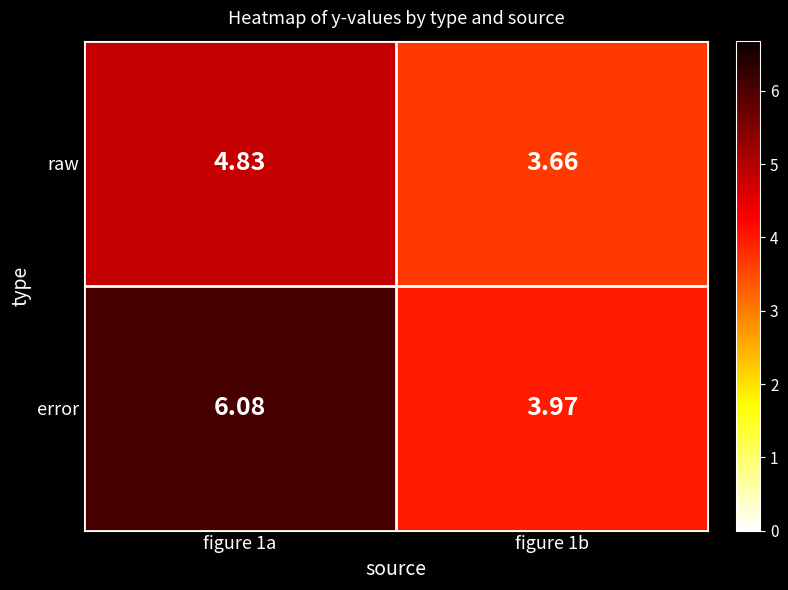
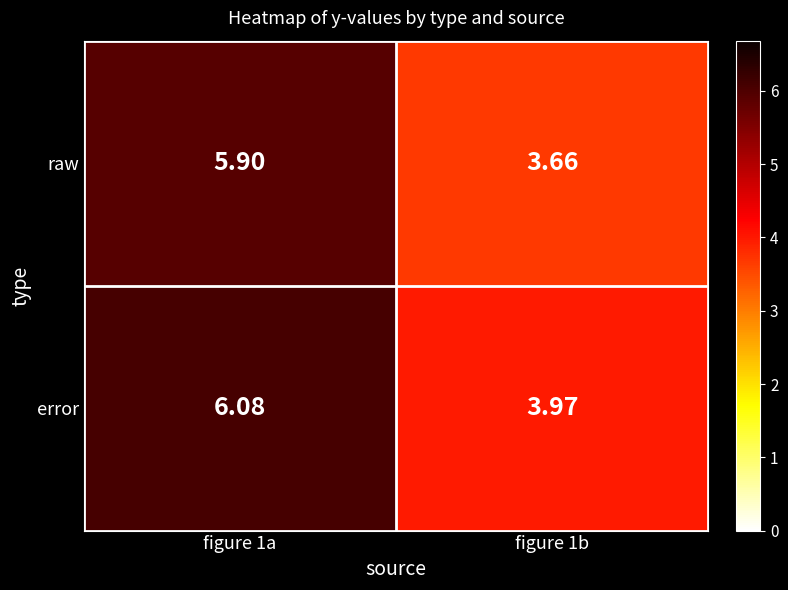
  {
    "raw": {
-     "figure 1a": 4.83,
+     "figure 1a": 5.90,
      "figure 1b": 3.66
    },
    "error": {
      "figure 1a": 6.08,
      "figure 1b": 3.97
    }
  }
